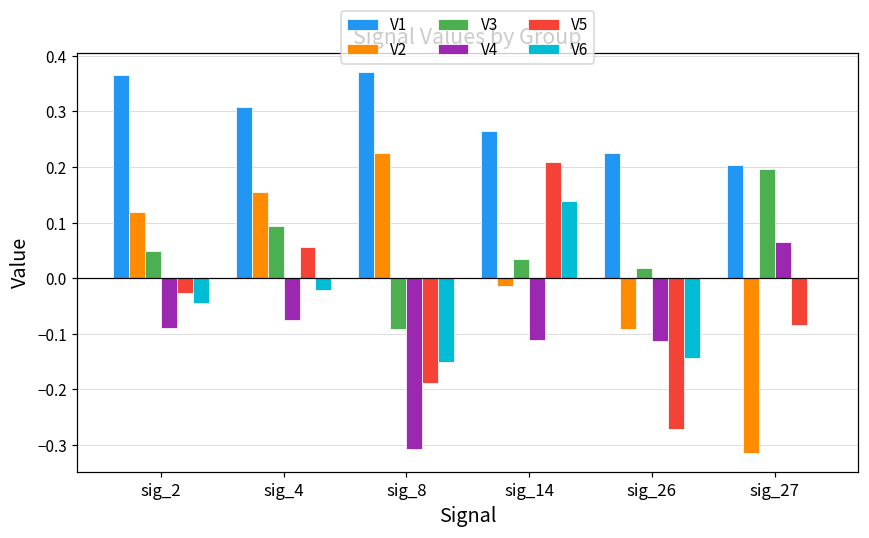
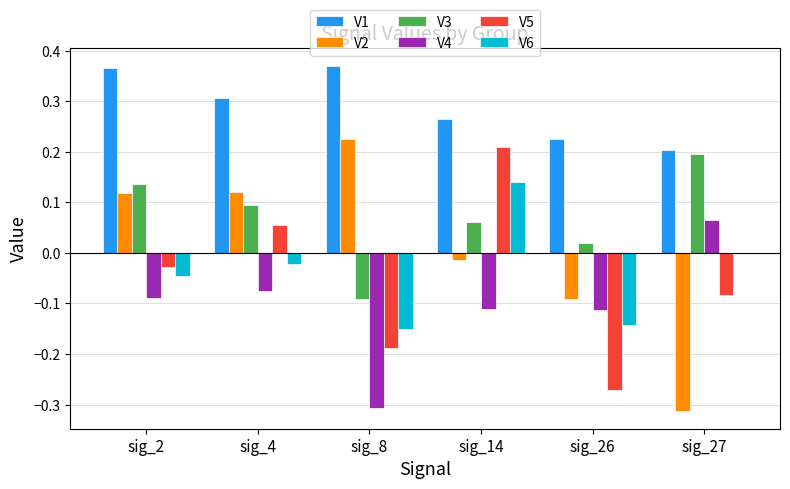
  {
    "V2": {
      "sig_2": 0.12,
-     "sig_4": 0.16,
+     "sig_4": 0.12,
      "sig_8": 0.23,
      "sig_14": -0.01,
      "sig_26": -0.09,
      "sig_27": -0.31
    },
    "V3": {
-     "sig_2": 0.05,
+     "sig_2": 0.14,
      "sig_4": 0.09,
      "sig_8": -0.09,
-     "sig_14": 0.03,
+     "sig_14": 0.06,
      "sig_26": 0.02,
      "sig_27": 0.20
    },
    "V4": {
      "sig_2": -0.09,
      "sig_4": -0.07,
      "sig_8": -0.31,
      "sig_14": -0.11,
      "sig_26": -0.11,
      "sig_27": 0.06
    },
    "V5": {
      "sig_2": -0.03,
      "sig_4": 0.06,
      "sig_8": -0.19,
      "sig_14": 0.21,
      "sig_26": -0.27,
      "sig_27": -0.08
    }
  }
